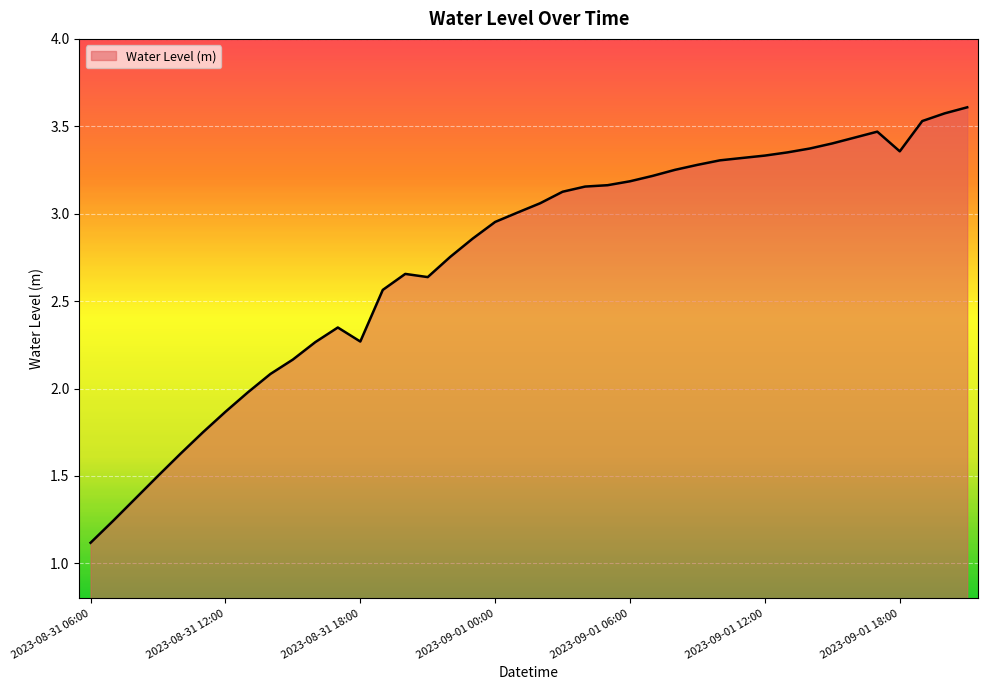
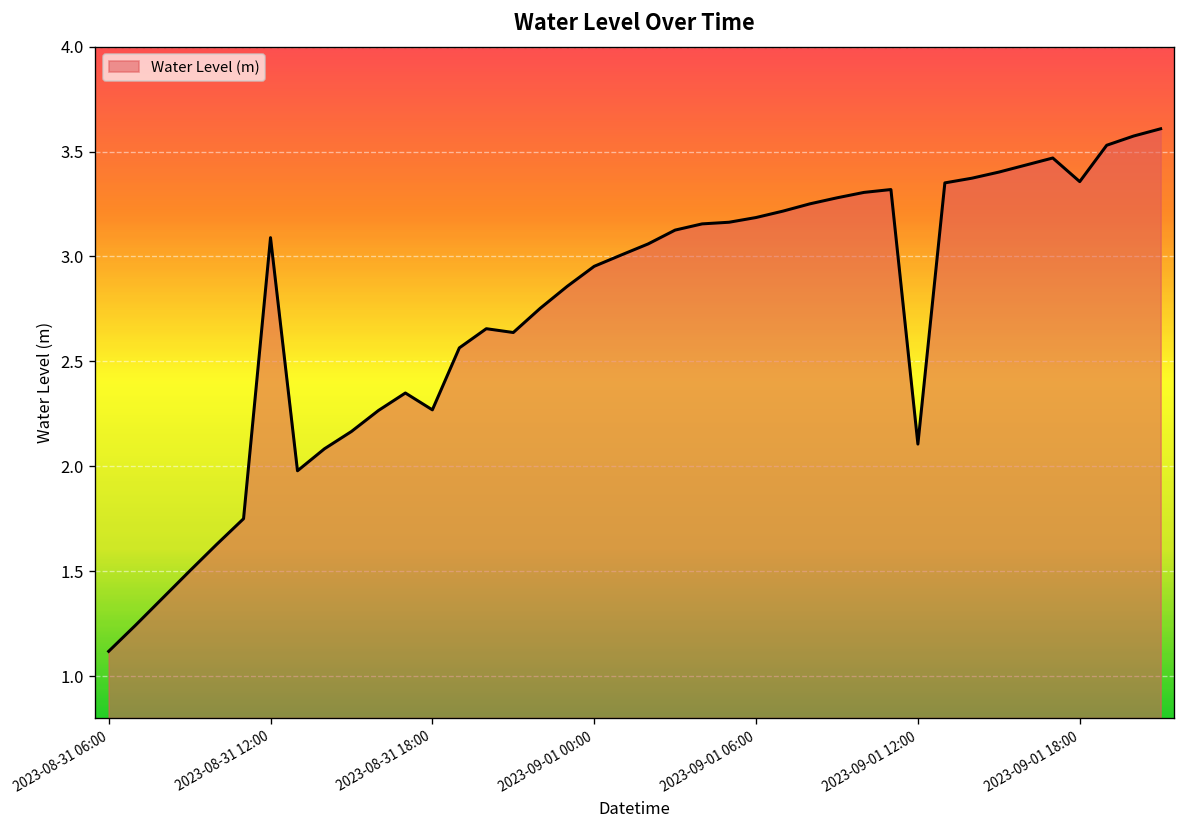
  {
    "2023-08-31 06:00": 1.12,
-   "2023-08-31 12:00": 1.87,
+   "2023-08-31 12:00": 3.09,
    "2023-08-31 18:00": 2.27,
    "2023-09-01 00:00": 2.95,
    "2023-09-01 06:00": 3.19,
-   "2023-09-01 12:00": 3.33,
+   "2023-09-01 12:00": 2.11,
    "2023-09-01 18:00": 3.36
  }
